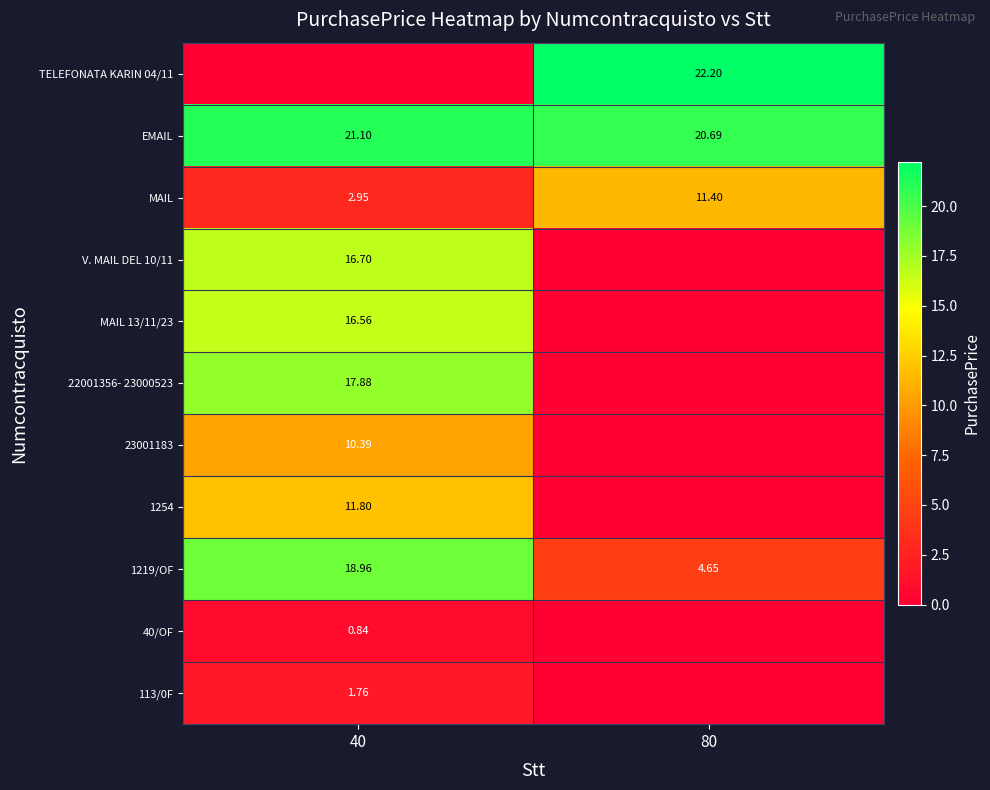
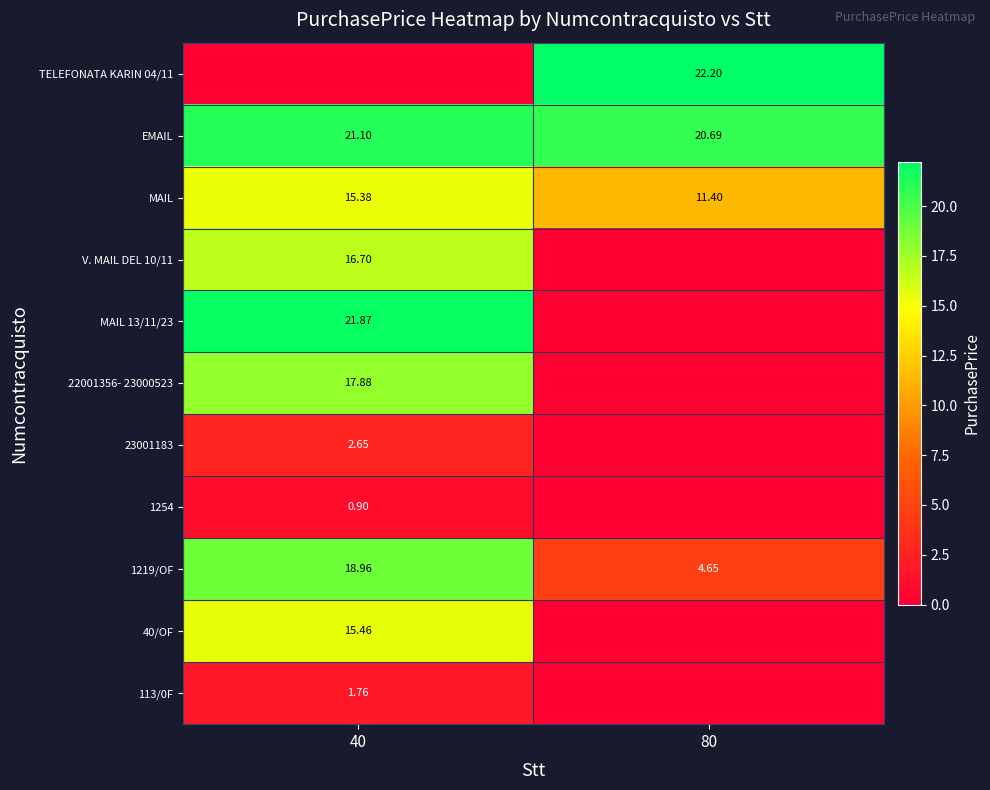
  {
    "TELEFONATA KARIN 04/11": {
      "80": 22.20
    },
    "EMAIL": {
      "40": 21.10,
      "80": 20.69
    },
    "MAIL": {
-     "40": 2.95,
+     "40": 15.38,
      "80": 11.40
    },
    "V. MAIL DEL 10/11": {
      "40": 16.70
    },
    "MAIL 13/11/23": {
-     "40": 16.56
+     "40": 21.87
    },
    "22001356- 23000523": {
      "40": 17.88
    },
    "23001183": {
-     "40": 10.39
+     "40": 2.65
    },
    "1254": {
-     "40": 11.80
+     "40": 0.90
    },
    "1219/OF": {
      "40": 18.96,
      "80": 4.65
    },
    "40/OF": {
-     "40": 0.84
+     "40": 15.46
    },
    "113/0F": {
      "40": 1.76
    }
  }
